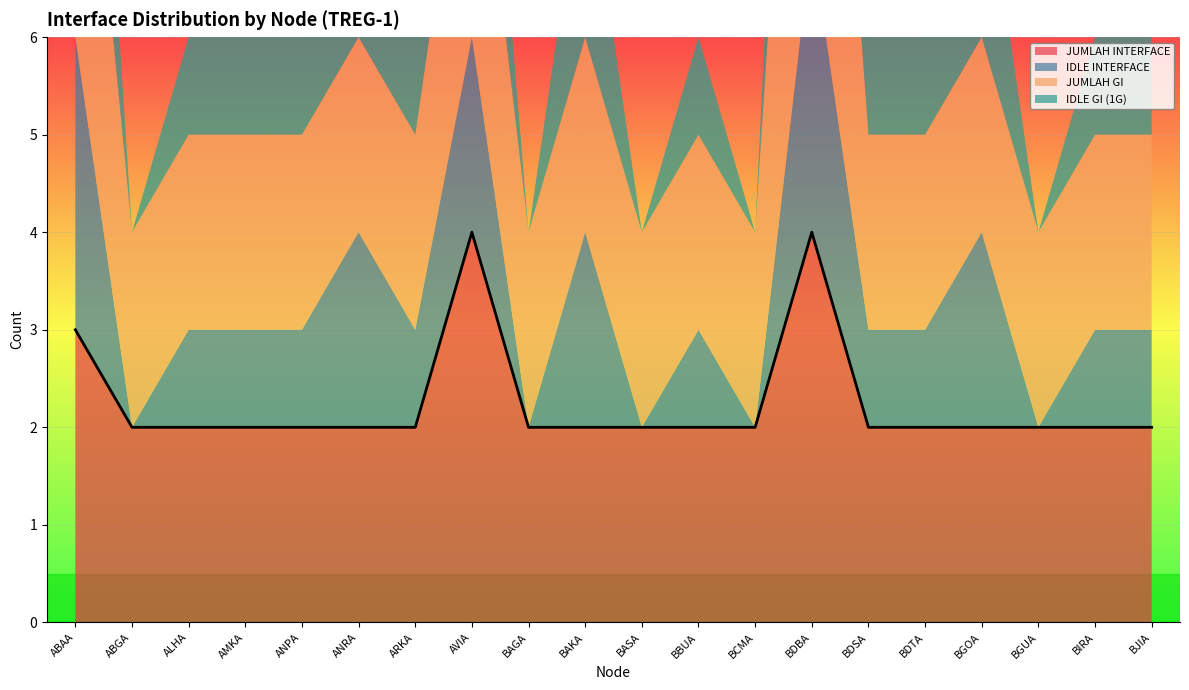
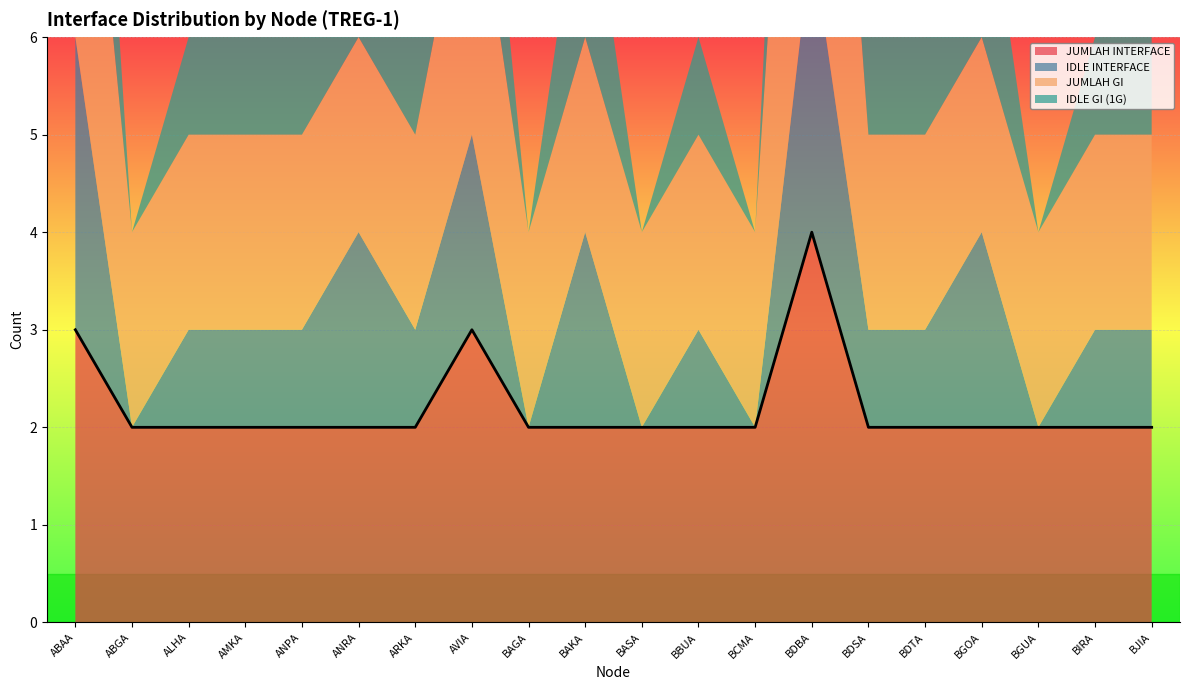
  {
    "JUMLAH INTERFACE": {
      "ABAA": 3,
      "ALHA": 2,
      "AMKA": 2,
      "ANPA": 2,
      "ANRA": 2,
      "ARKA": 2,
-     "AVIA": 4,
+     "AVIA": 3,
      "BAKA": 2,
      "BBUA": 2,
      "BDBA": 4,
      "BDSA": 2,
      "BDTA": 2,
      "BGOA": 2,
      "BIRA": 2,
      "BJIA": 2
    },
    "JUMLAH GI": {
      "ALHA": 2,
      "AMKA": 2,
      "ANPA": 2,
      "ANRA": 2,
      "ARKA": 2,
      "BAKA": 2,
      "BBUA": 2,
      "BDSA": 2,
      "BDTA": 2,
      "BGOA": 2,
      "BIRA": 2,
      "BJIA": 2
    }
  }
